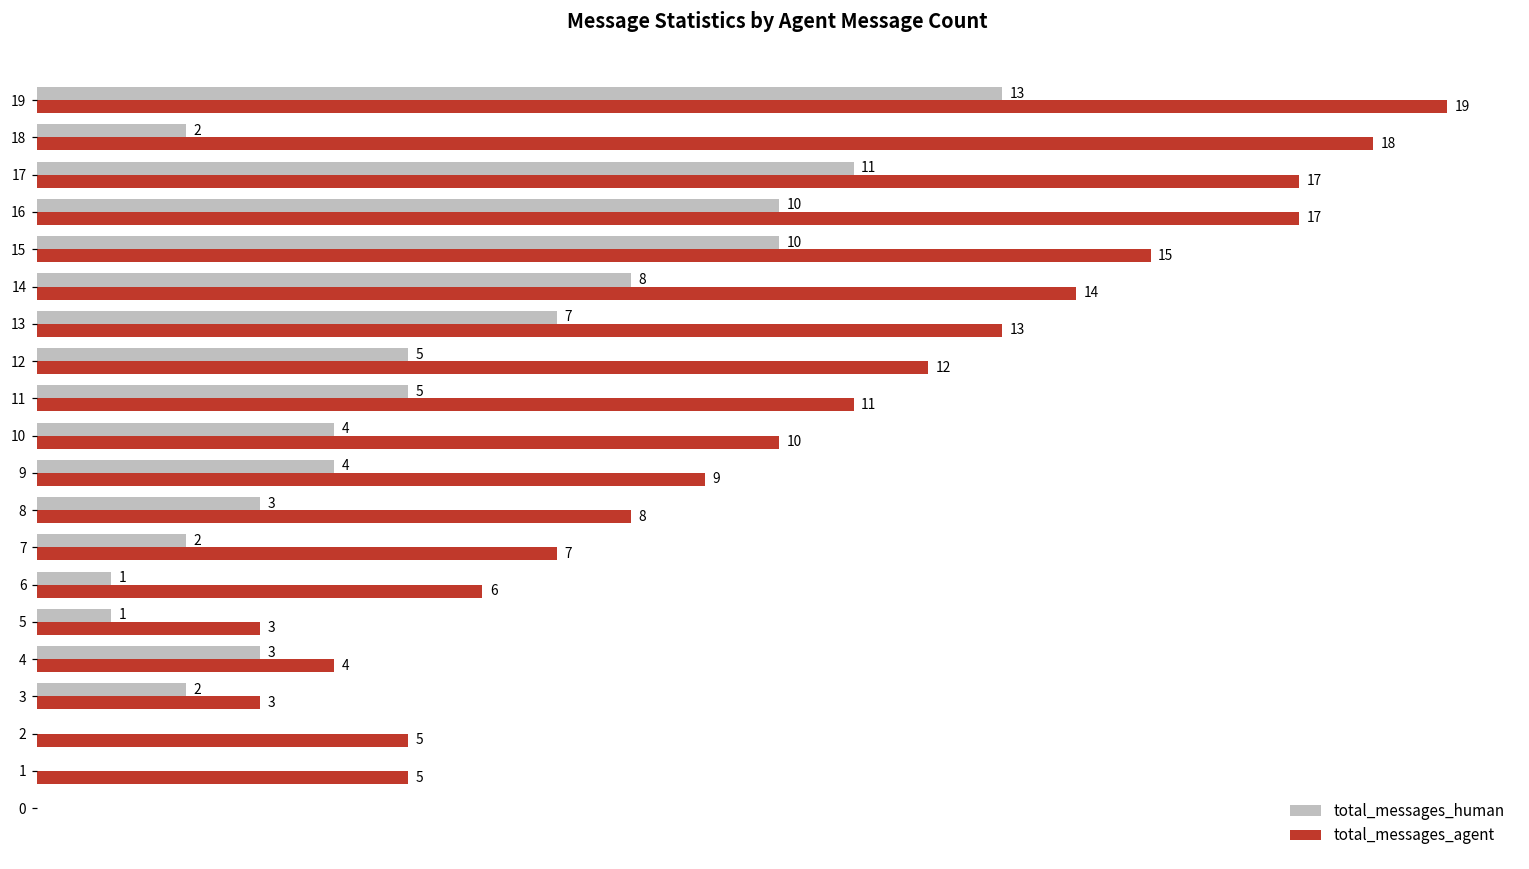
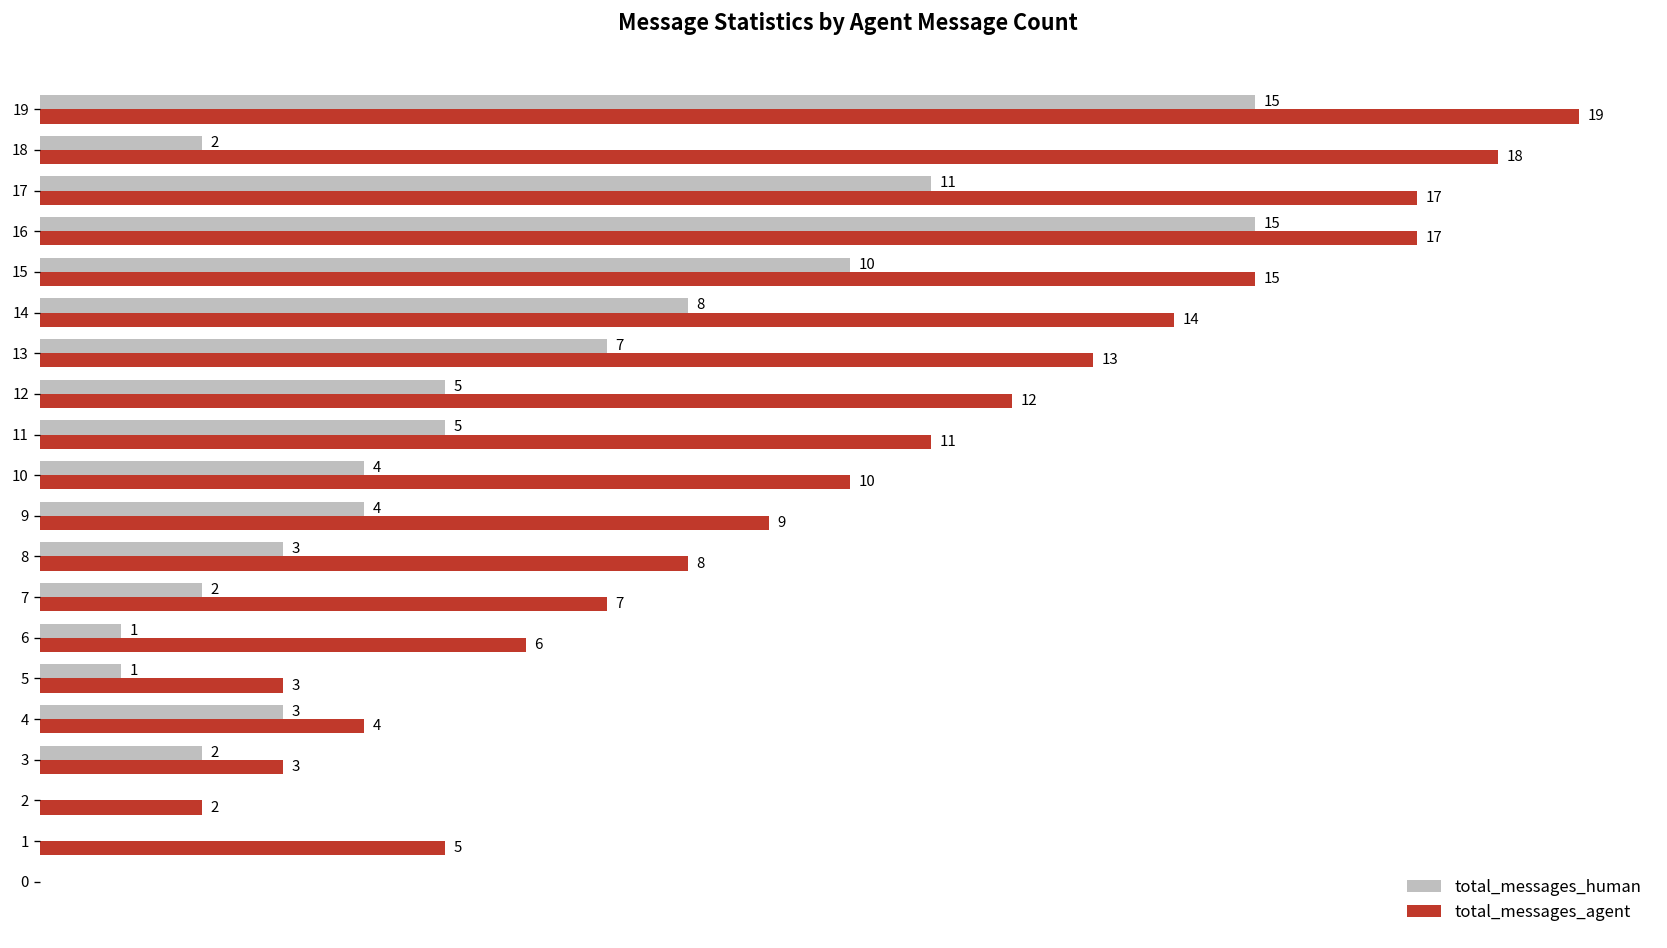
  {
    "total_messages_human": {
-     "19": 13,
+     "19": 15,
      "18": 2,
      "17": 11,
-     "16": 10,
+     "16": 15,
      "15": 10,
      "14": 8,
      "13": 7,
      "12": 5,
      "11": 5,
      "10": 4,
      "9": 4,
      "8": 3,
      "7": 2,
      "6": 1,
      "5": 1,
      "4": 3,
      "3": 2
    },
    "total_messages_agent": {
      "19": 19,
      "18": 18,
      "17": 17,
      "16": 17,
      "15": 15,
      "14": 14,
      "13": 13,
      "12": 12,
      "11": 11,
      "10": 10,
      "9": 9,
      "8": 8,
      "7": 7,
      "6": 6,
      "5": 3,
      "4": 4,
      "3": 3,
-     "2": 5,
+     "2": 2,
      "1": 5
    }
  }
